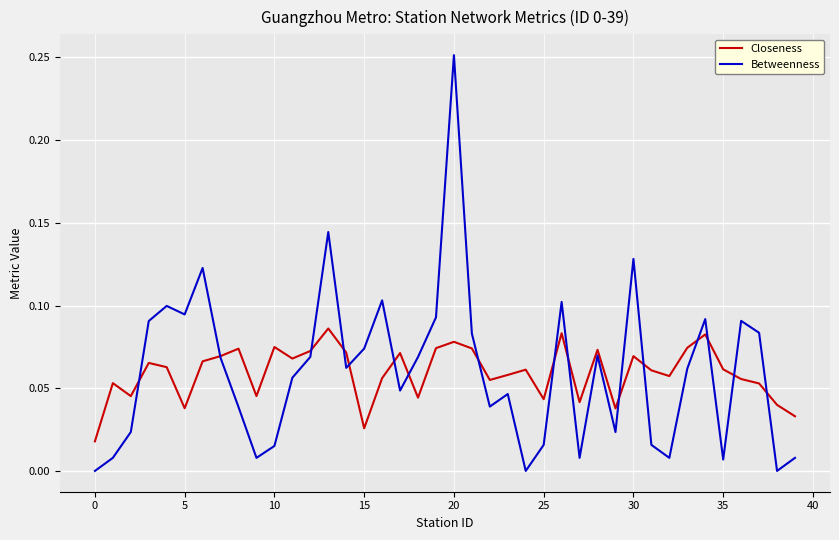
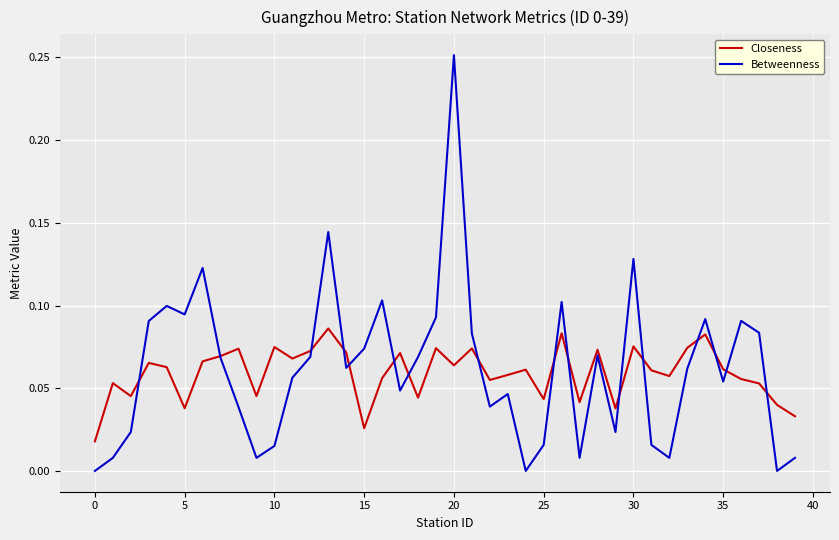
  {
    "Closeness": {
      "0": 0.018,
      "5": 0.038,
      "10": 0.075,
      "15": 0.026,
-     "20": 0.078,
+     "20": 0.064,
      "25": 0.043,
-     "30": 0.069,
+     "30": 0.075,
      "35": 0.061
    },
    "Betweenness": {
      "0": 0.000,
      "5": 0.095,
      "10": 0.015,
      "15": 0.074,
      "20": 0.251,
      "25": 0.016,
      "30": 0.128,
-     "35": 0.007
+     "35": 0.054
    }
  }
